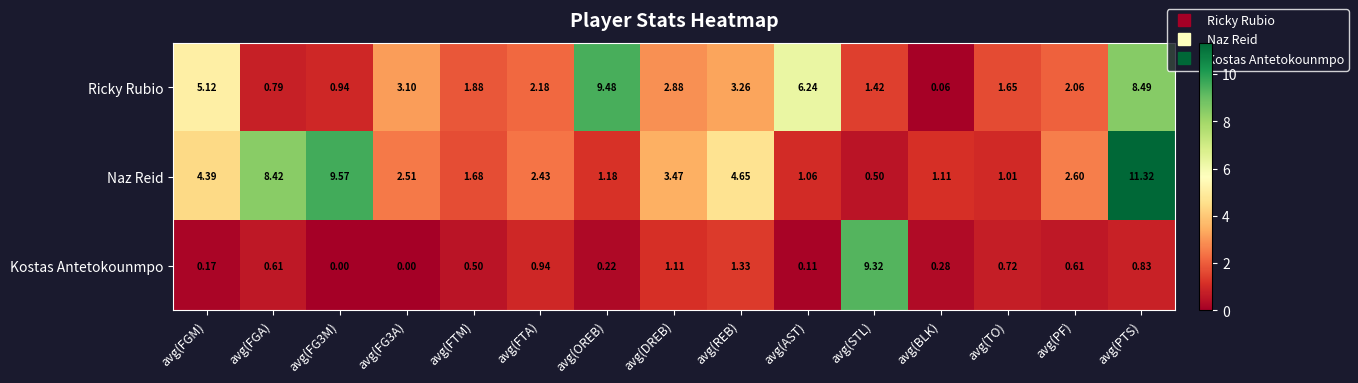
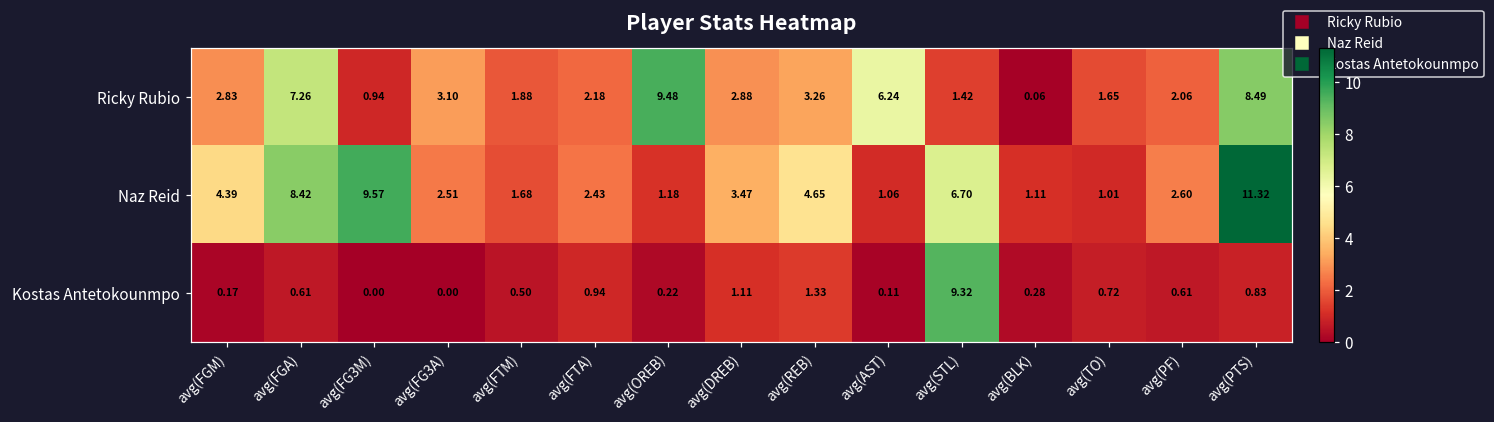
  {
    "Ricky Rubio": {
-     "avg(FGM)": 5.12,
-     "avg(FGA)": 0.79,
+     "avg(FGM)": 2.83,
+     "avg(FGA)": 7.26,
      "avg(FG3M)": 0.94,
      "avg(FG3A)": 3.10,
      "avg(FTM)": 1.88,
      "avg(FTA)": 2.18,
      "avg(OREB)": 9.48,
      "avg(DREB)": 2.88,
      "avg(REB)": 3.26,
      "avg(AST)": 6.24,
      "avg(STL)": 1.42,
      "avg(BLK)": 0.06,
      "avg(TO)": 1.65,
      "avg(PF)": 2.06,
      "avg(PTS)": 8.49
    },
    "Naz Reid": {
      "avg(FGM)": 4.39,
      "avg(FGA)": 8.42,
      "avg(FG3M)": 9.57,
      "avg(FG3A)": 2.51,
      "avg(FTM)": 1.68,
      "avg(FTA)": 2.43,
      "avg(OREB)": 1.18,
      "avg(DREB)": 3.47,
      "avg(REB)": 4.65,
      "avg(AST)": 1.06,
-     "avg(STL)": 0.50,
+     "avg(STL)": 6.70,
      "avg(BLK)": 1.11,
      "avg(TO)": 1.01,
      "avg(PF)": 2.60,
      "avg(PTS)": 11.32
    },
    "Kostas Antetokounmpo": {
      "avg(FGM)": 0.17,
      "avg(FGA)": 0.61,
      "avg(FG3M)": 0.00,
      "avg(FG3A)": 0.00,
      "avg(FTM)": 0.50,
      "avg(FTA)": 0.94,
      "avg(OREB)": 0.22,
      "avg(DREB)": 1.11,
      "avg(REB)": 1.33,
      "avg(AST)": 0.11,
      "avg(STL)": 9.32,
      "avg(BLK)": 0.28,
      "avg(TO)": 0.72,
      "avg(PF)": 0.61,
      "avg(PTS)": 0.83
    }
  }
